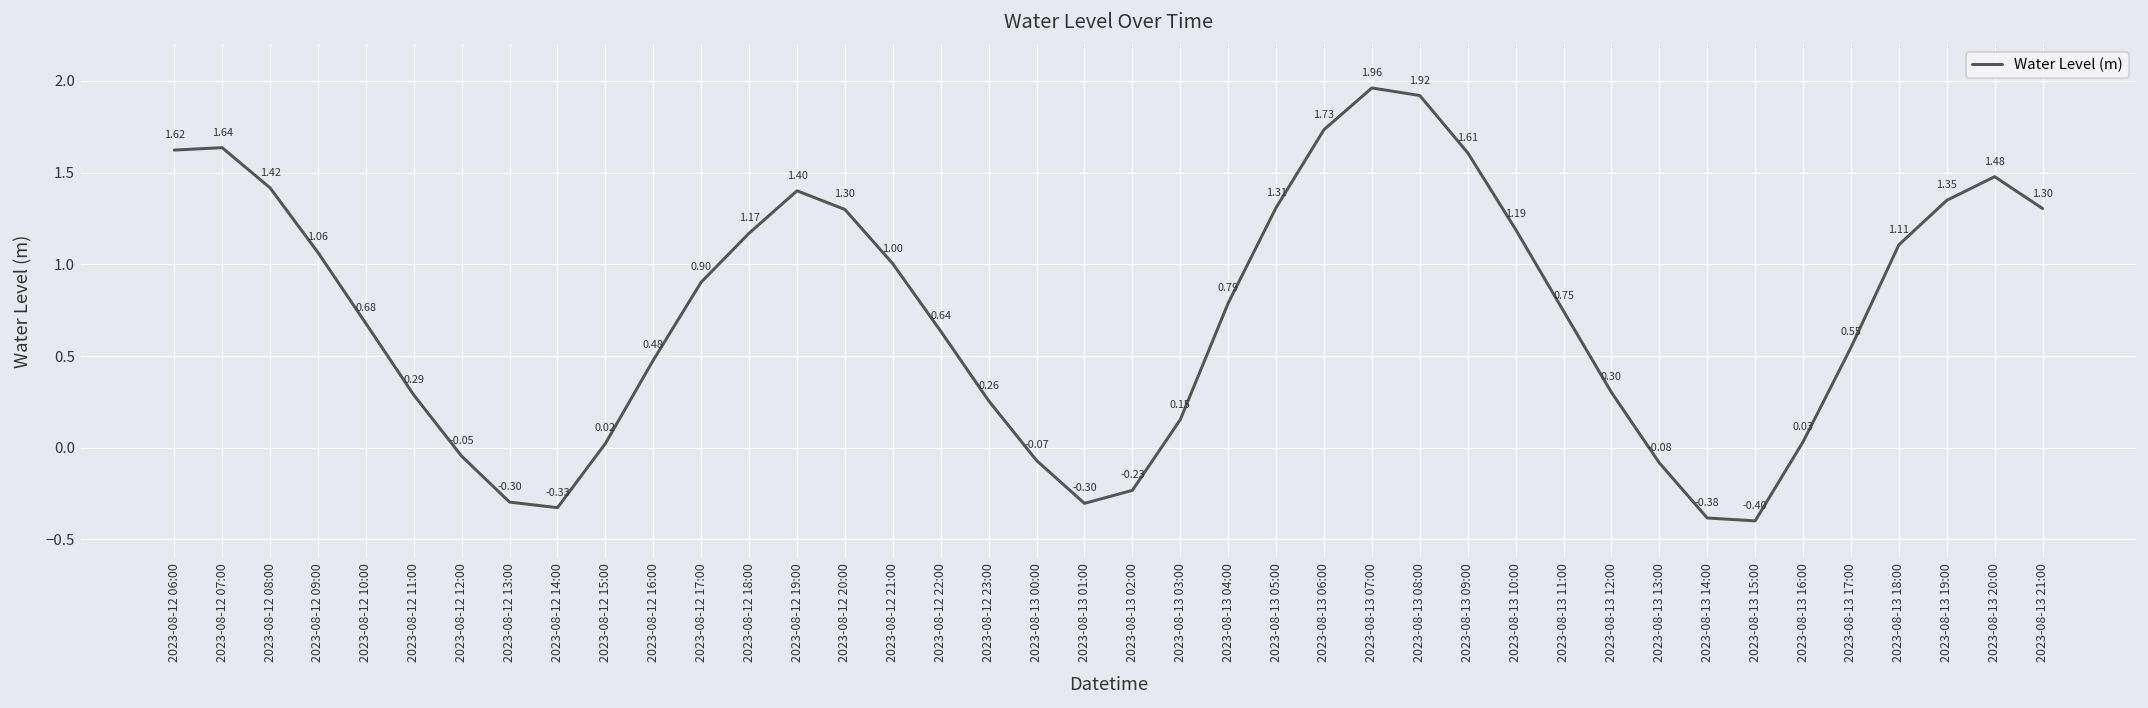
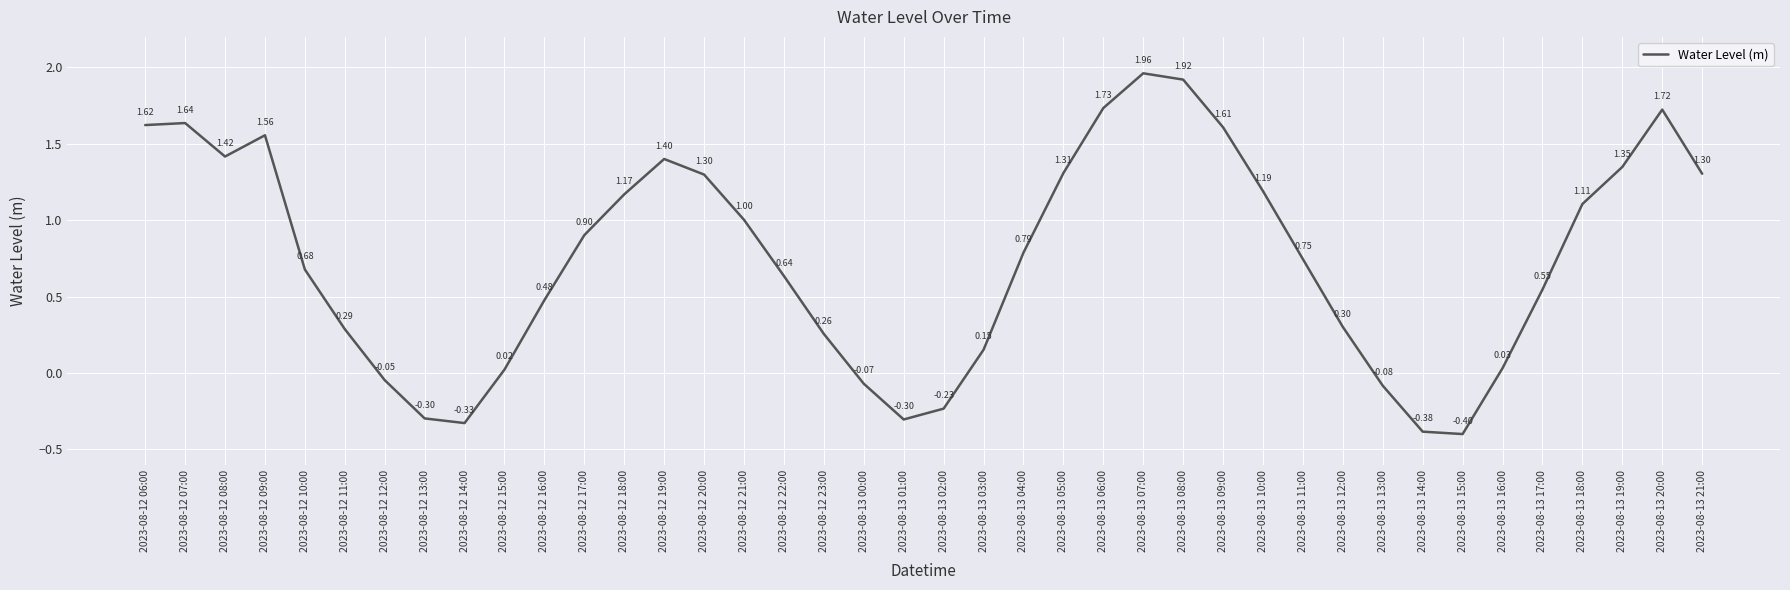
  {
    "2023-08-12 06:00": 1.62,
    "2023-08-12 07:00": 1.64,
    "2023-08-12 08:00": 1.42,
-   "2023-08-12 09:00": 1.06,
+   "2023-08-12 09:00": 1.56,
    "2023-08-12 10:00": 0.68,
    "2023-08-12 11:00": 0.29,
    "2023-08-12 12:00": -0.05,
    "2023-08-12 13:00": -0.30,
    "2023-08-12 14:00": -0.33,
    "2023-08-12 15:00": 0.02,
    "2023-08-12 16:00": 0.48,
    "2023-08-12 17:00": 0.90,
    "2023-08-12 18:00": 1.17,
    "2023-08-12 19:00": 1.40,
    "2023-08-12 20:00": 1.30,
    "2023-08-12 21:00": 1.00,
    "2023-08-12 22:00": 0.64,
    "2023-08-12 23:00": 0.26,
    "2023-08-13 00:00": -0.07,
    "2023-08-13 01:00": -0.30,
    "2023-08-13 02:00": -0.23,
    "2023-08-13 03:00": 0.15,
    "2023-08-13 04:00": 0.79,
    "2023-08-13 05:00": 1.31,
    "2023-08-13 06:00": 1.73,
    "2023-08-13 07:00": 1.96,
    "2023-08-13 08:00": 1.92,
    "2023-08-13 09:00": 1.61,
    "2023-08-13 10:00": 1.19,
    "2023-08-13 11:00": 0.75,
    "2023-08-13 12:00": 0.30,
    "2023-08-13 13:00": -0.08,
    "2023-08-13 14:00": -0.38,
    "2023-08-13 15:00": -0.40,
    "2023-08-13 16:00": 0.03,
    "2023-08-13 17:00": 0.55,
    "2023-08-13 18:00": 1.11,
    "2023-08-13 19:00": 1.35,
-   "2023-08-13 20:00": 1.48,
+   "2023-08-13 20:00": 1.72,
    "2023-08-13 21:00": 1.30
  }
